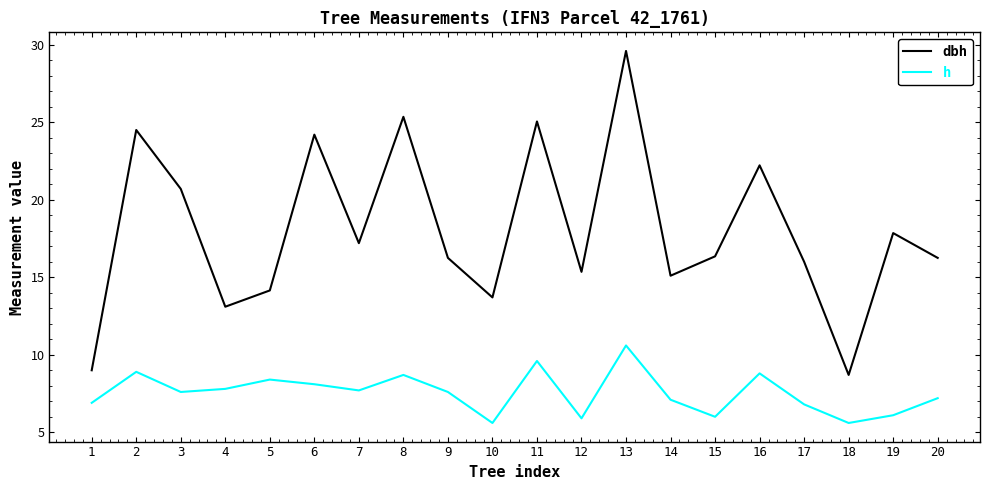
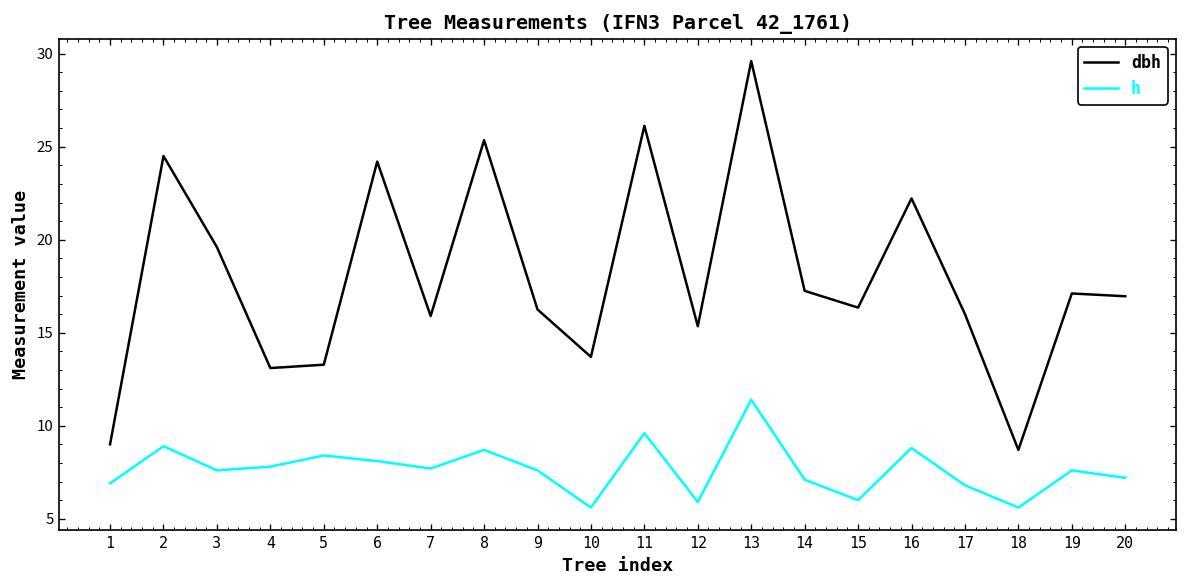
  {
    "dbh": {
      "1": 9.0,
      "2": 24.5,
-     "3": 20.7,
+     "3": 19.6,
      "4": 13.1,
-     "5": 14.2,
+     "5": 13.3,
      "6": 24.2,
-     "7": 17.2,
+     "7": 15.9,
      "8": 25.4,
      "9": 16.3,
      "10": 13.7,
-     "11": 25.1,
+     "11": 26.1,
      "12": 15.4,
      "13": 29.6,
-     "14": 15.1,
+     "14": 17.3,
      "15": 16.4,
      "16": 22.2,
      "17": 16.0,
      "18": 8.7,
-     "19": 17.9,
-     "20": 16.3
+     "19": 17.1,
+     "20": 17.0
    },
    "h": {
      "1": 6.9,
      "2": 8.9,
      "3": 7.6,
      "4": 7.8,
      "5": 8.4,
      "6": 8.1,
      "7": 7.7,
      "8": 8.7,
      "9": 7.6,
      "10": 5.6,
      "11": 9.6,
      "12": 5.9,
-     "13": 10.6,
+     "13": 11.4,
      "14": 7.1,
      "15": 6.0,
      "16": 8.8,
      "17": 6.8,
      "18": 5.6,
-     "19": 6.1,
+     "19": 7.6,
      "20": 7.2
    }
  }
